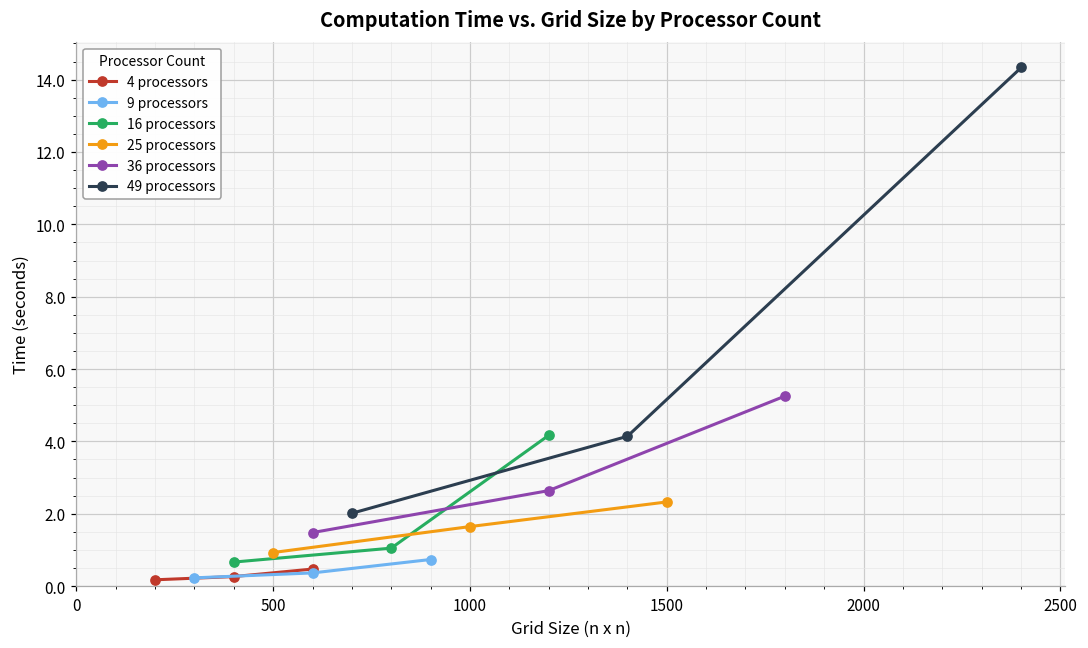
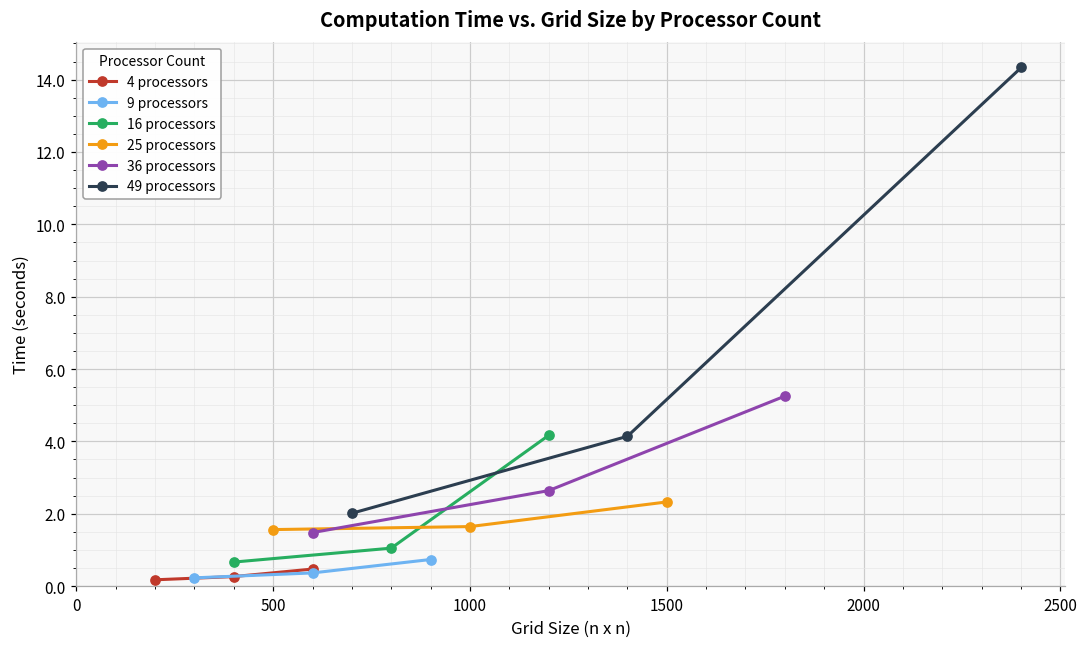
  {
    "25 processors": {
-     "500": 0.9,
+     "500": 1.6,
      "1000": 1.6,
      "1500": 2.3
    }
  }
